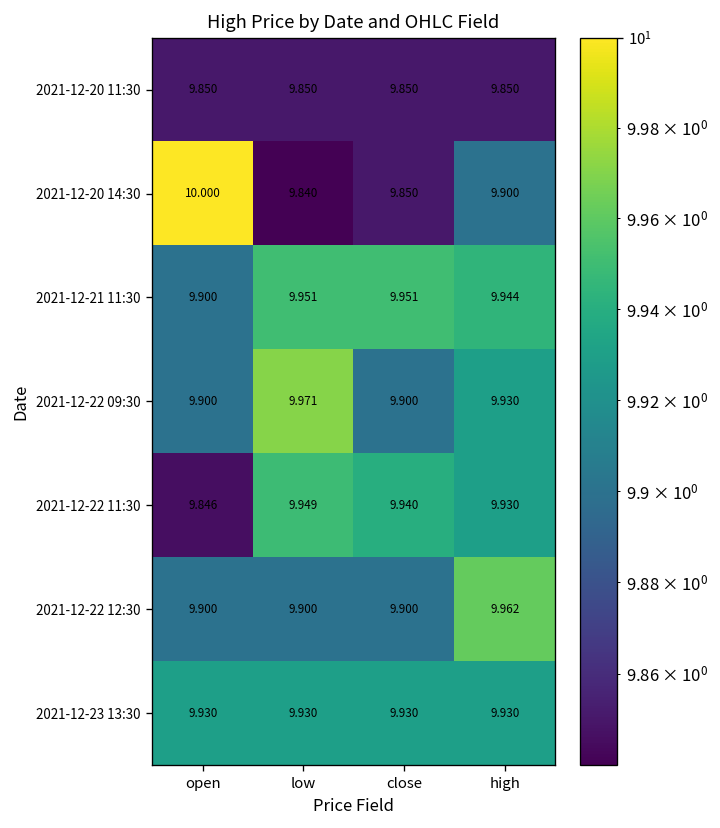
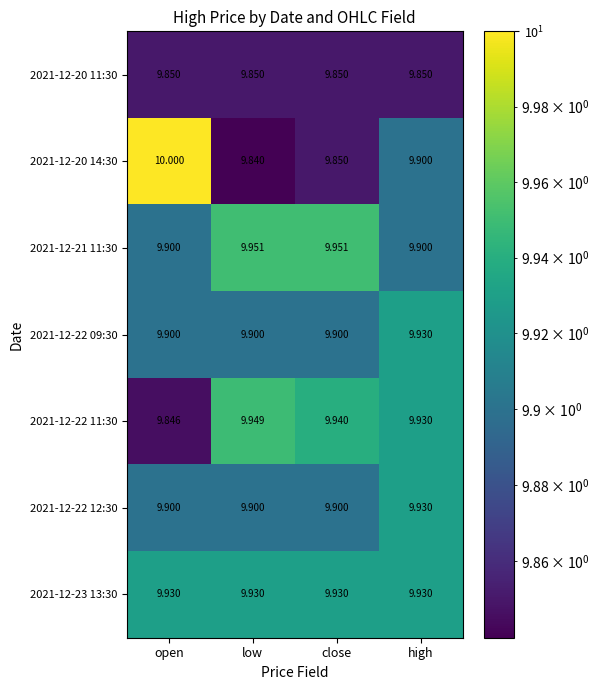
  {
    "2021-12-20 11:30": {
      "open": 9.850,
      "low": 9.850,
      "close": 9.850,
      "high": 9.850
    },
    "2021-12-20 14:30": {
      "open": 10.000,
      "low": 9.840,
      "close": 9.850,
      "high": 9.900
    },
    "2021-12-21 11:30": {
      "open": 9.900,
      "low": 9.951,
      "close": 9.951,
-     "high": 9.944
+     "high": 9.900
    },
    "2021-12-22 09:30": {
      "open": 9.900,
-     "low": 9.971,
+     "low": 9.900,
      "close": 9.900,
      "high": 9.930
    },
    "2021-12-22 11:30": {
      "open": 9.846,
      "low": 9.949,
      "close": 9.940,
      "high": 9.930
    },
    "2021-12-22 12:30": {
      "open": 9.900,
      "low": 9.900,
      "close": 9.900,
-     "high": 9.962
+     "high": 9.930
    },
    "2021-12-23 13:30": {
      "open": 9.930,
      "low": 9.930,
      "close": 9.930,
      "high": 9.930
    }
  }
